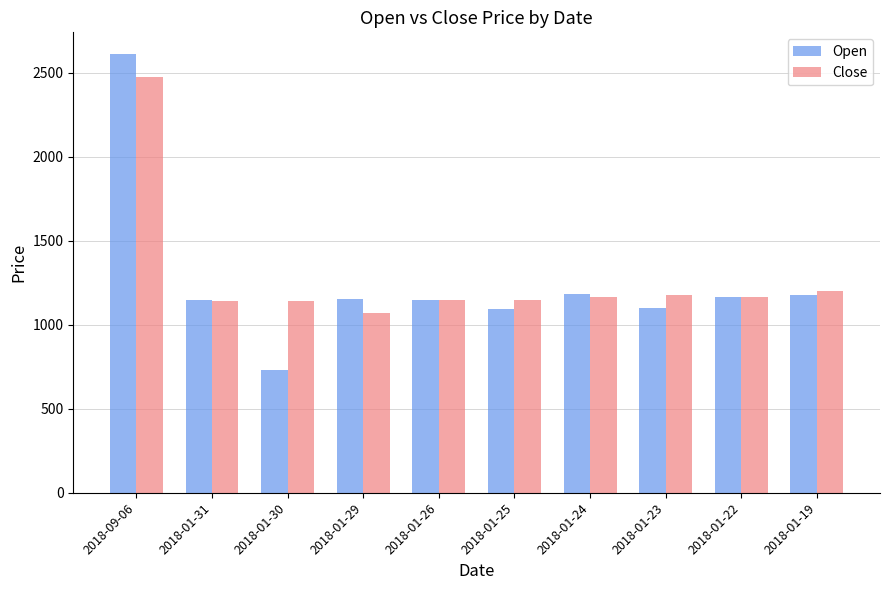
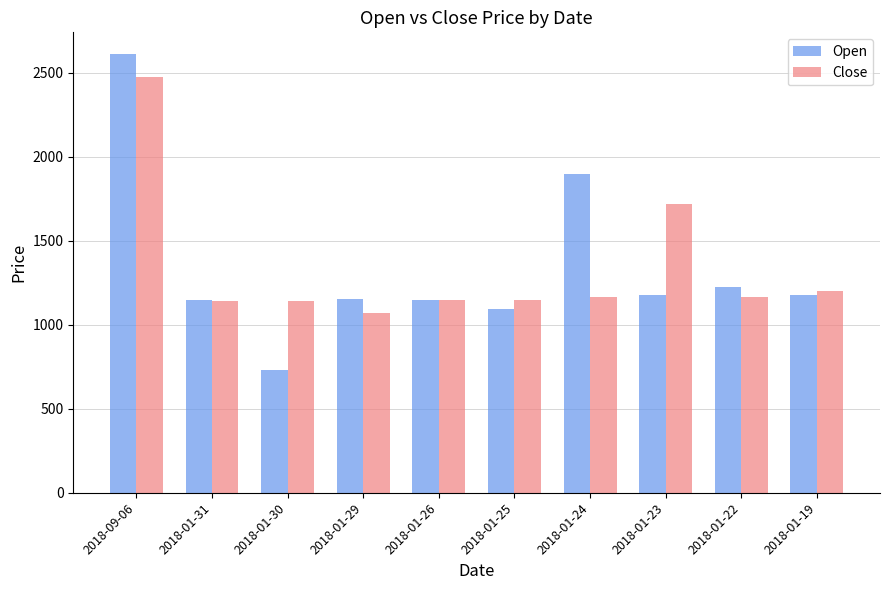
  {
    "Open": {
      "2018-09-06": 2610,
      "2018-01-31": 1150,
      "2018-01-30": 730,
      "2018-01-29": 1160,
      "2018-01-26": 1150,
      "2018-01-25": 1090,
-     "2018-01-24": 1190,
-     "2018-01-23": 1100,
-     "2018-01-22": 1170,
+     "2018-01-24": 1900,
+     "2018-01-23": 1180,
+     "2018-01-22": 1230,
      "2018-01-19": 1180
    },
    "Close": {
      "2018-09-06": 2480,
      "2018-01-31": 1140,
      "2018-01-30": 1140,
      "2018-01-29": 1070,
      "2018-01-26": 1150,
      "2018-01-25": 1150,
      "2018-01-24": 1170,
-     "2018-01-23": 1180,
+     "2018-01-23": 1720,
      "2018-01-22": 1170,
      "2018-01-19": 1200
    }
  }
